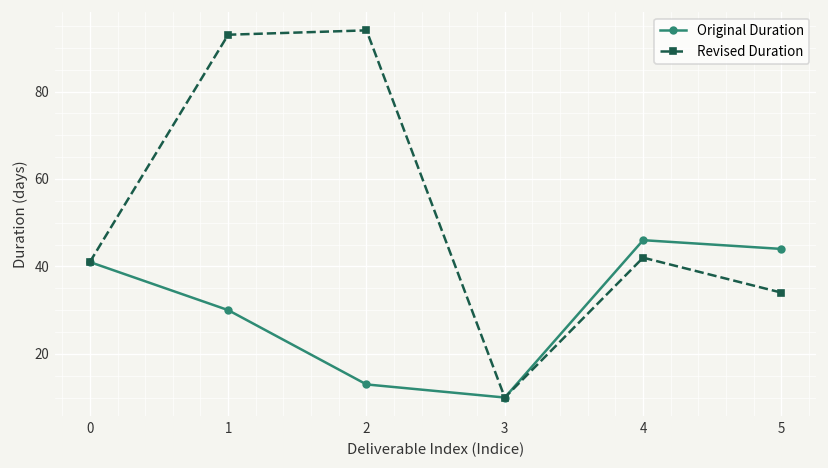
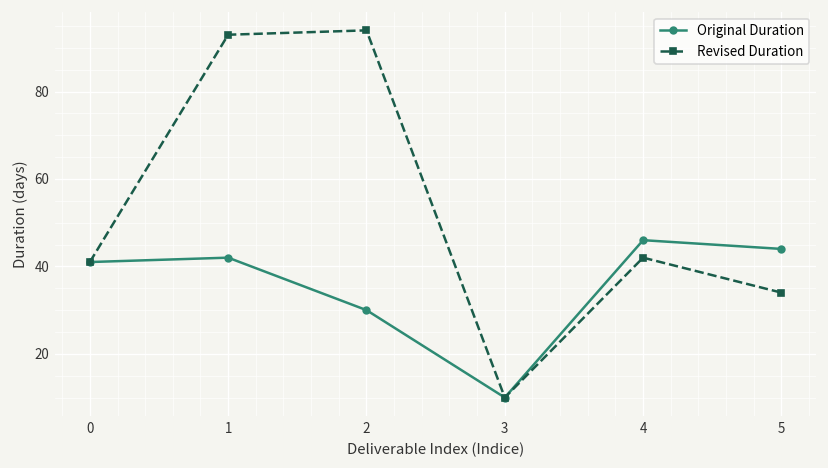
  {
    "Original Duration": {
-     "1": 30,
-     "2": 13,
+     "1": 42,
+     "2": 30,
      "4": 46,
      "5": 44
    },
    "Revised Duration": {
      "1": 93,
      "2": 94,
      "4": 42,
      "5": 34
    }
  }
